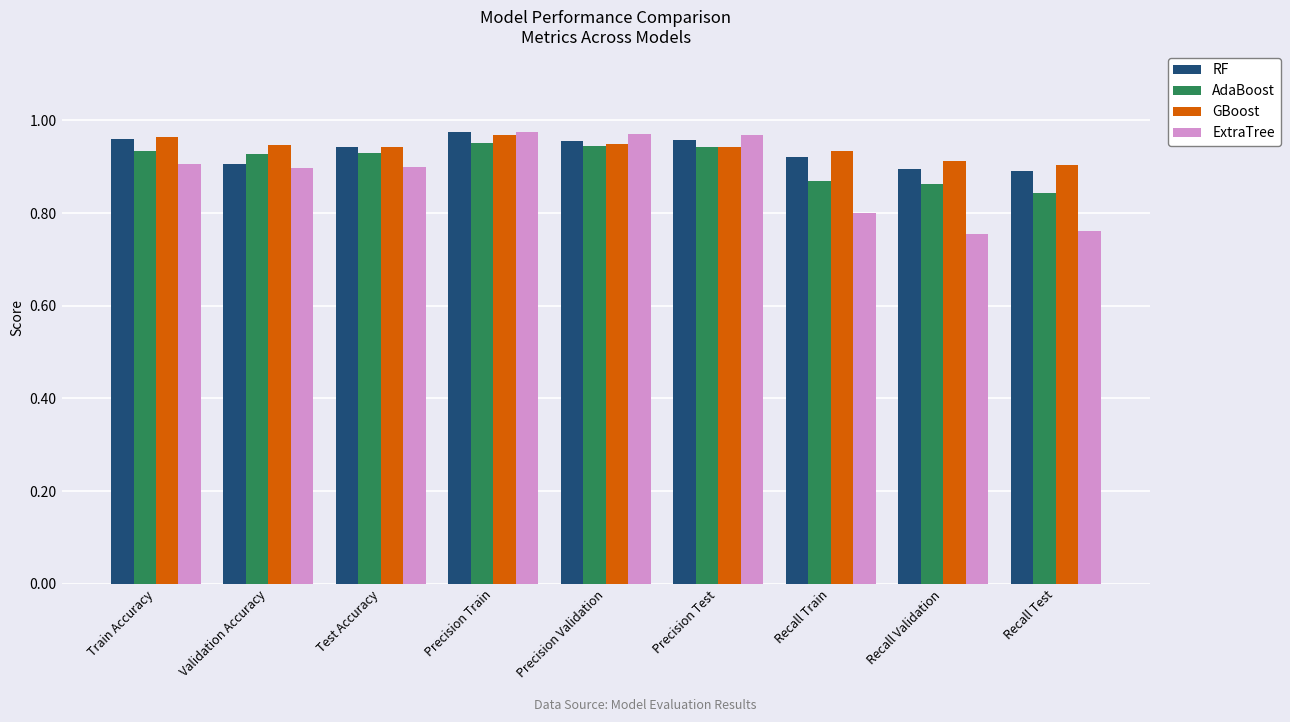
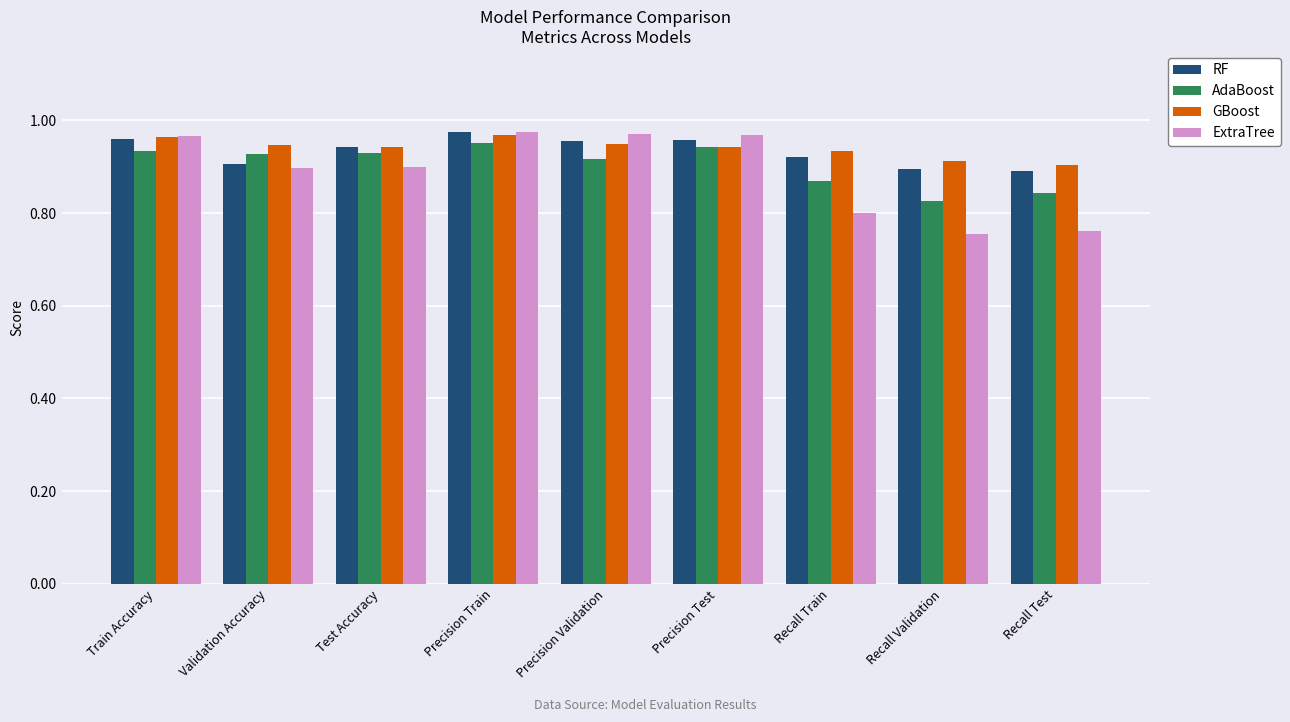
  {
    "RF": {
      "Train Accuracy": 0.96,
      "Validation Accuracy": 0.91,
      "Test Accuracy": 0.94,
      "Precision Train": 0.97,
      "Precision Validation": 0.96,
      "Precision Test": 0.96,
      "Recall Train": 0.92,
      "Recall Validation": 0.90,
      "Recall Test": 0.89
    },
    "AdaBoost": {
      "Train Accuracy": 0.93,
      "Validation Accuracy": 0.93,
      "Test Accuracy": 0.93,
      "Precision Train": 0.95,
-     "Precision Validation": 0.95,
+     "Precision Validation": 0.92,
      "Precision Test": 0.94,
      "Recall Train": 0.87,
-     "Recall Validation": 0.86,
+     "Recall Validation": 0.83,
      "Recall Test": 0.84
    },
    "GBoost": {
      "Train Accuracy": 0.96,
      "Validation Accuracy": 0.95,
      "Test Accuracy": 0.94,
      "Precision Train": 0.97,
      "Precision Validation": 0.95,
      "Precision Test": 0.94,
      "Recall Train": 0.94,
      "Recall Validation": 0.91,
      "Recall Test": 0.90
    },
    "ExtraTree": {
-     "Train Accuracy": 0.91,
+     "Train Accuracy": 0.97,
      "Validation Accuracy": 0.90,
      "Test Accuracy": 0.90,
      "Precision Train": 0.97,
      "Precision Validation": 0.97,
      "Precision Test": 0.97,
      "Recall Train": 0.80,
      "Recall Validation": 0.75,
      "Recall Test": 0.76
    }
  }
